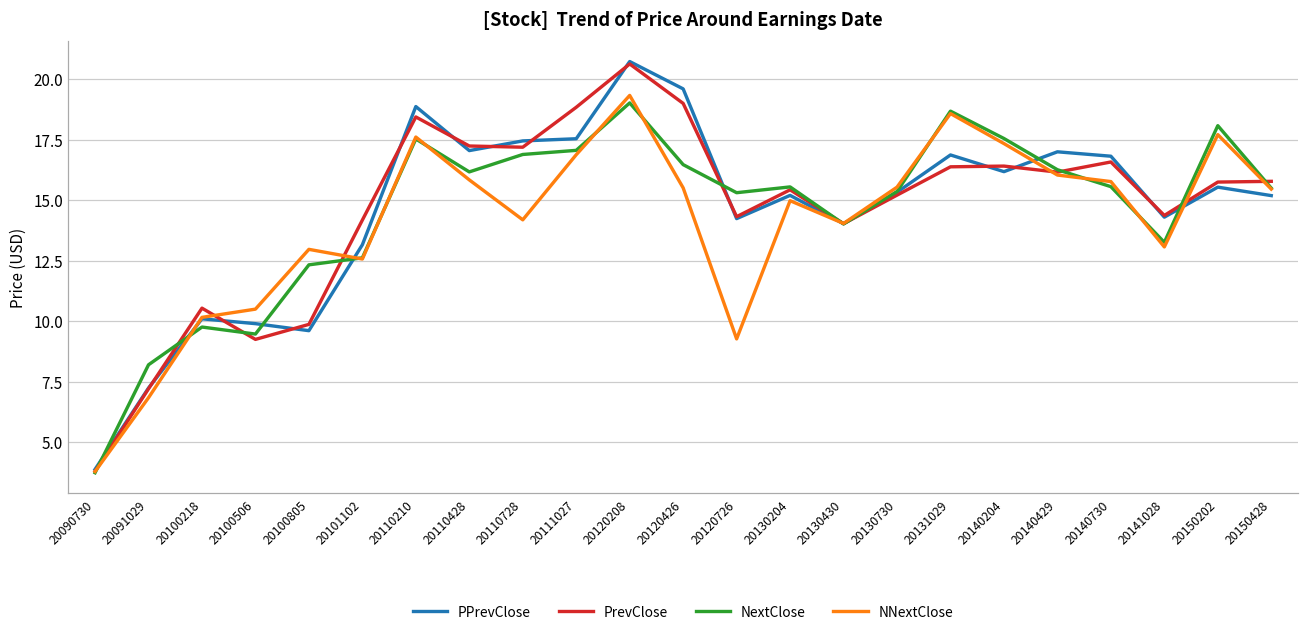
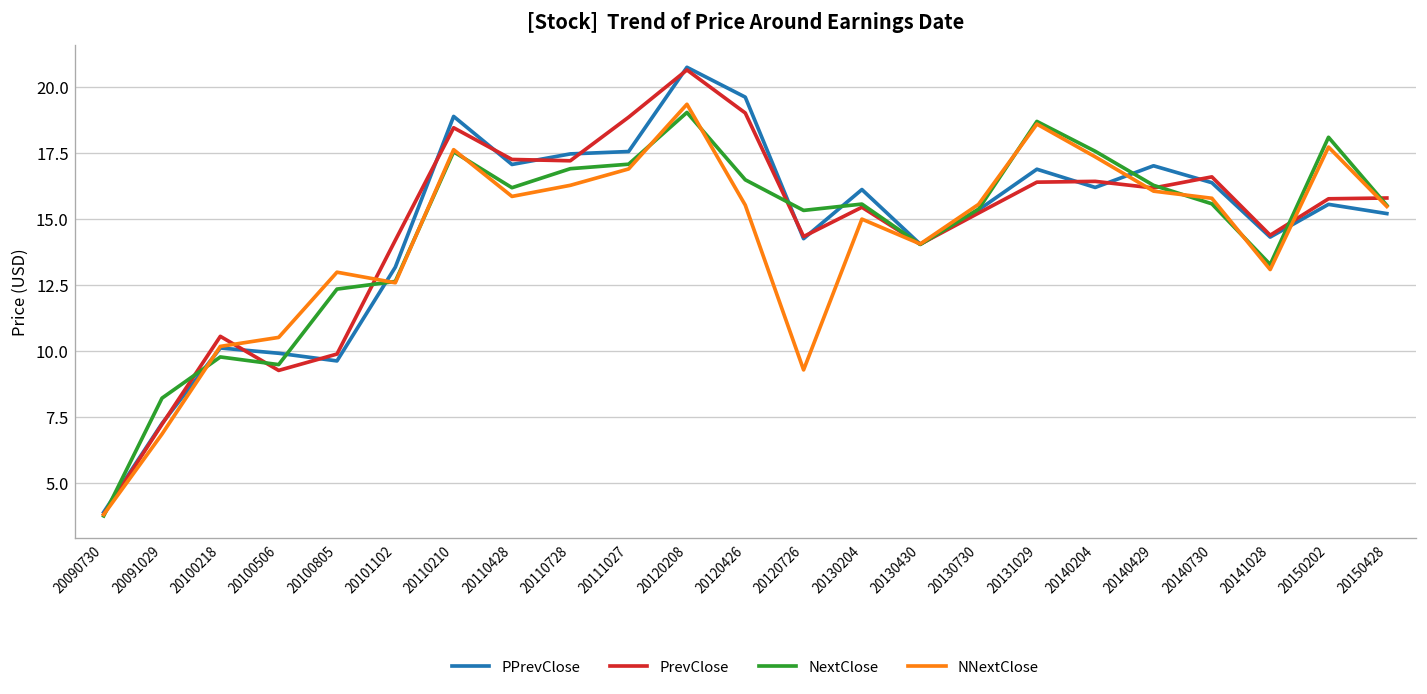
  {
    "PPrevClose": {
      "20100506": 9.9,
      "20100805": 9.6,
      "20101102": 13.2,
      "20110210": 18.9,
      "20110428": 17.0,
      "20110728": 17.5,
      "20111027": 17.5,
      "20120426": 19.6,
-     "20130204": 15.2,
+     "20130204": 16.1,
      "20131029": 16.9,
      "20140204": 16.2,
      "20140429": 17.0,
-     "20140730": 16.8,
+     "20140730": 16.4,
      "20150202": 15.5,
      "20150428": 15.2
    },
    "PrevClose": {
      "20100218": 10.5,
      "20100506": 9.3,
      "20100805": 9.9,
      "20101102": 14.2,
      "20110210": 18.4,
      "20110428": 17.2,
      "20110728": 17.2,
      "20111027": 18.8,
      "20120426": 19.0,
      "20130204": 15.4,
      "20130730": 15.2,
      "20131029": 16.4,
      "20140204": 16.4,
      "20140730": 16.6,
      "20150202": 15.8,
      "20150428": 15.8
    },
    "NextClose": {
      "20091029": 8.2,
      "20100218": 9.8,
      "20100506": 9.5,
      "20100805": 12.3,
      "20110428": 16.2,
      "20110728": 16.9,
      "20111027": 17.1,
      "20120208": 19.0,
      "20120426": 16.5,
      "20120726": 15.3,
      "20130204": 15.6,
      "20140204": 17.5,
      "20140730": 15.6,
      "20141028": 13.3,
      "20150202": 18.1
    },
    "NNextClose": {
      "20091029": 6.8,
      "20100506": 10.5,
      "20100805": 13.0,
      "20110428": 15.8,
-     "20110728": 14.2,
+     "20110728": 16.3,
      "20111027": 16.9,
      "20120208": 19.3,
      "20120426": 15.5,
      "20120726": 9.3,
      "20130204": 15.0,
      "20130730": 15.5,
      "20140204": 17.3,
      "20140429": 16.0,
      "20140730": 15.8,
      "20141028": 13.1,
      "20150202": 17.7
    }
  }
